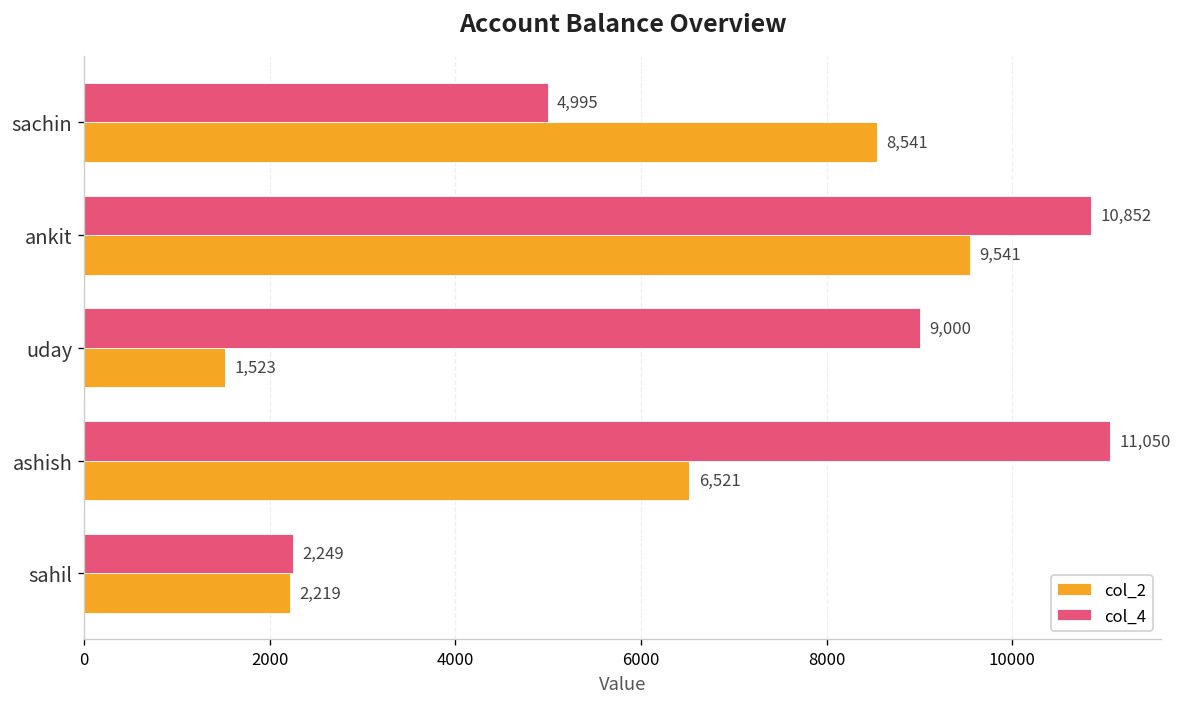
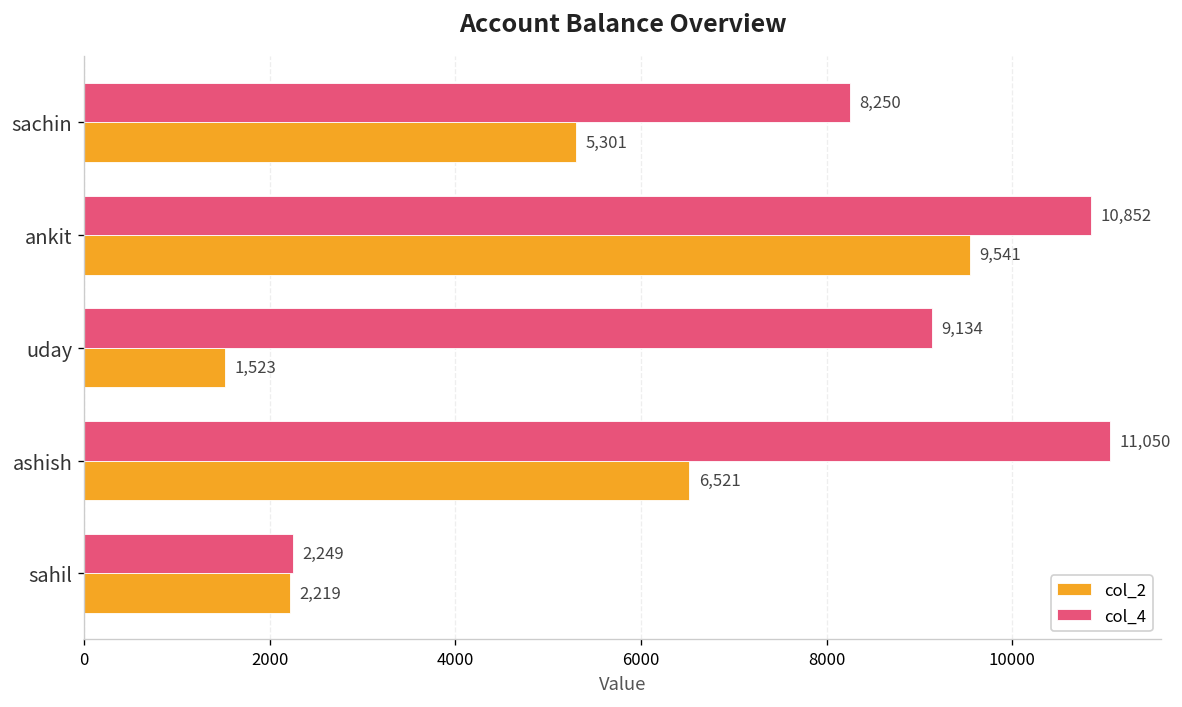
  {
    "col_2": {
-     "sachin": "8,541",
+     "sachin": "5,301",
      "ankit": "9,541",
      "uday": "1,523",
      "ashish": "6,521",
      "sahil": "2,219"
    },
    "col_4": {
-     "sachin": "4,995",
+     "sachin": "8,250",
      "ankit": "10,852",
-     "uday": "9,000",
+     "uday": "9,134",
      "ashish": "11,050",
      "sahil": "2,249"
    }
  }
